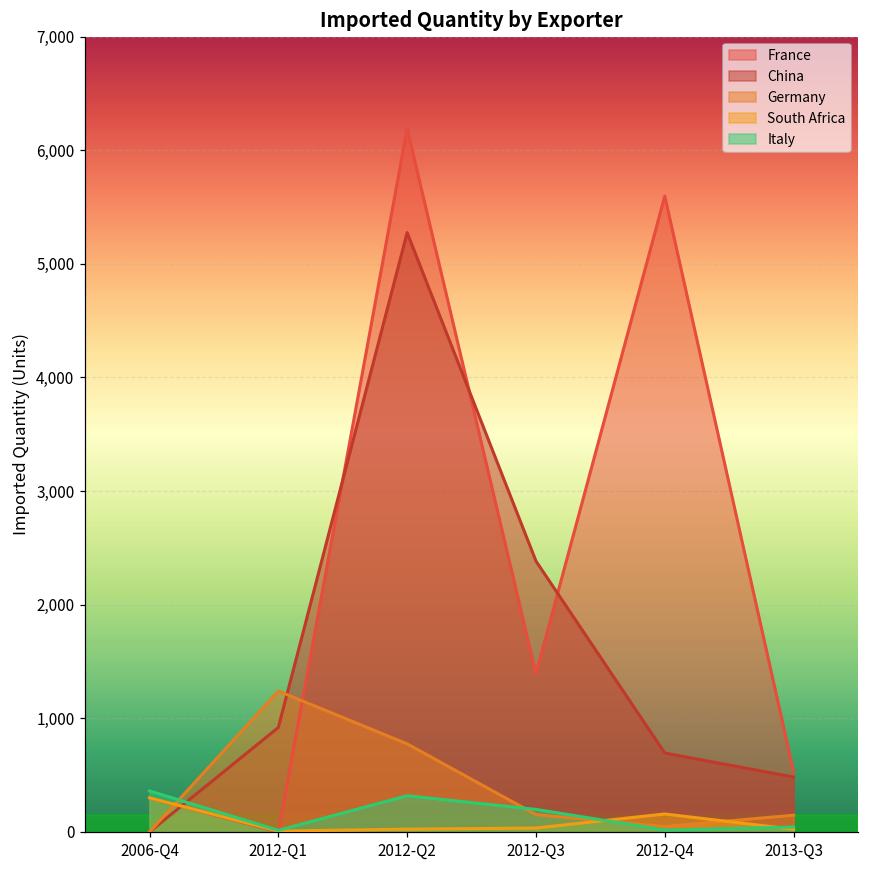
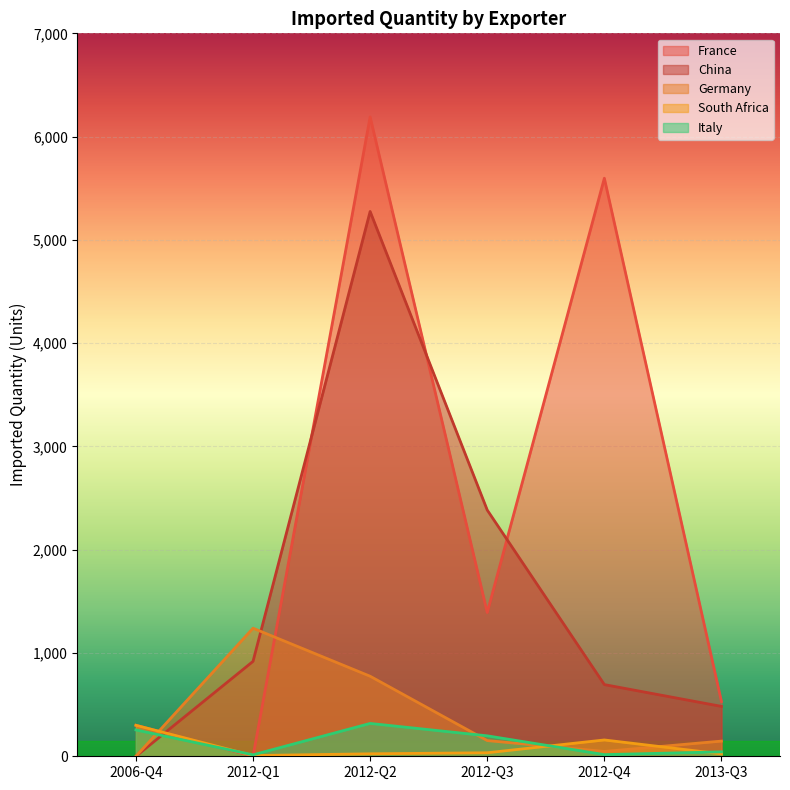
  {
    "Italy": {
-     "2006-Q4": 360,
+     "2006-Q4": 260,
      "2012-Q2": 320,
      "2012-Q3": 200,
      "2012-Q4": 20
    }
  }
